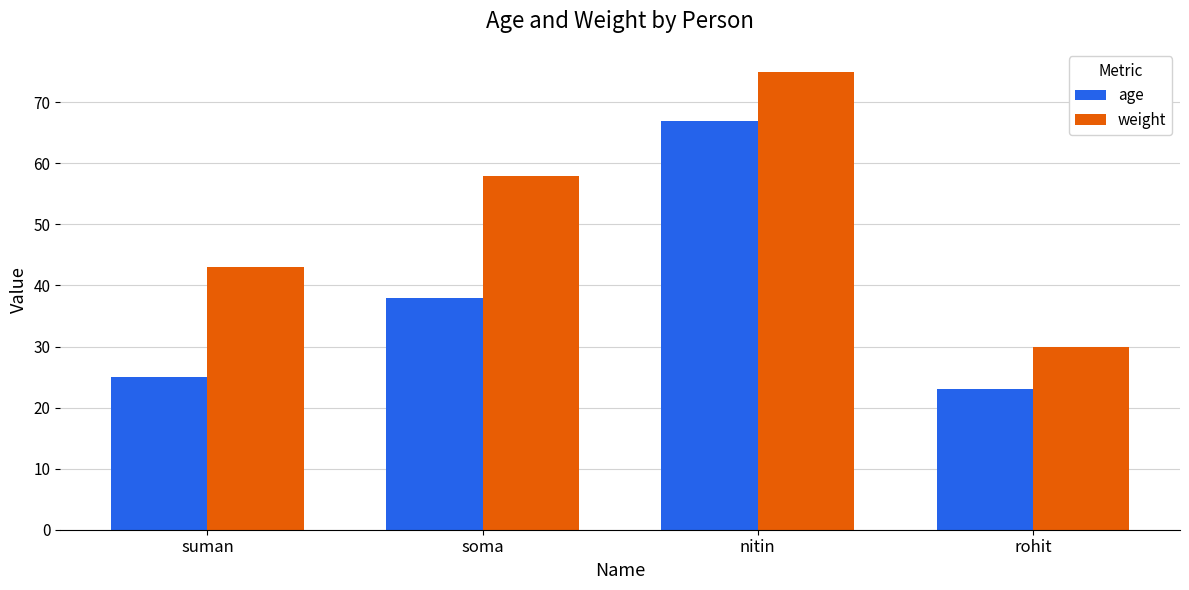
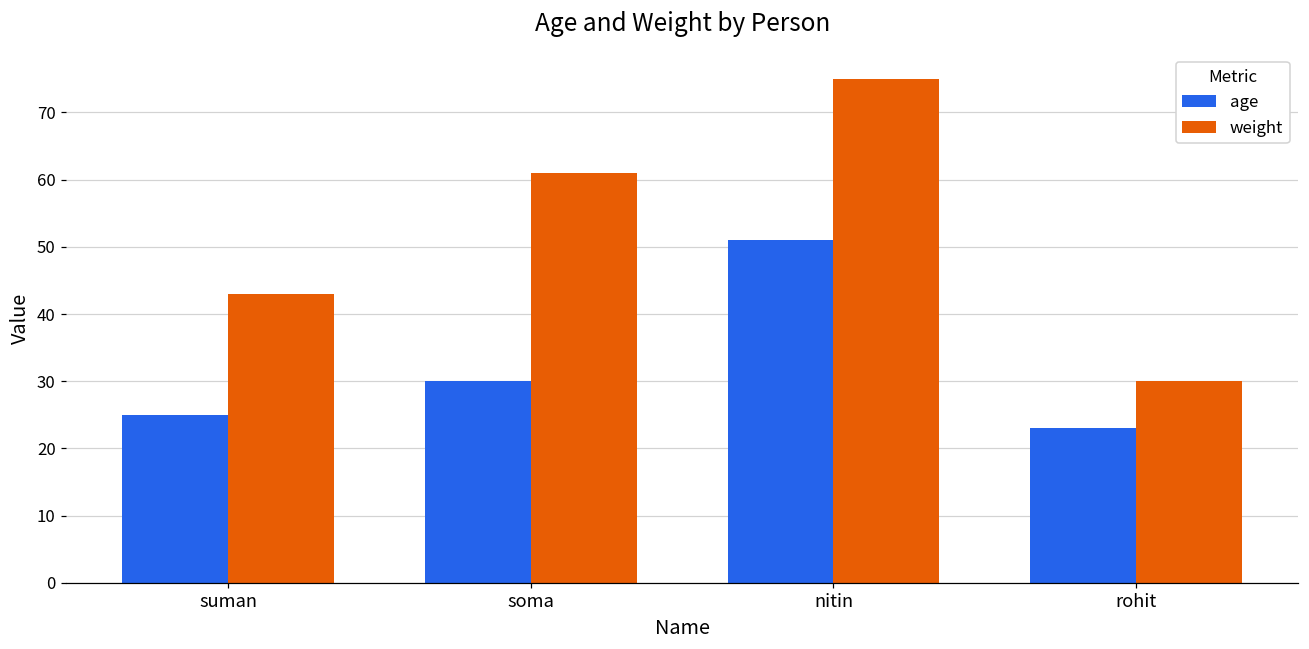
  {
    "age": {
      "suman": 25,
-     "soma": 38,
-     "nitin": 67,
+     "soma": 30,
+     "nitin": 51,
      "rohit": 23
    },
    "weight": {
      "suman": 43,
-     "soma": 58,
+     "soma": 61,
      "nitin": 75,
      "rohit": 30
    }
  }
